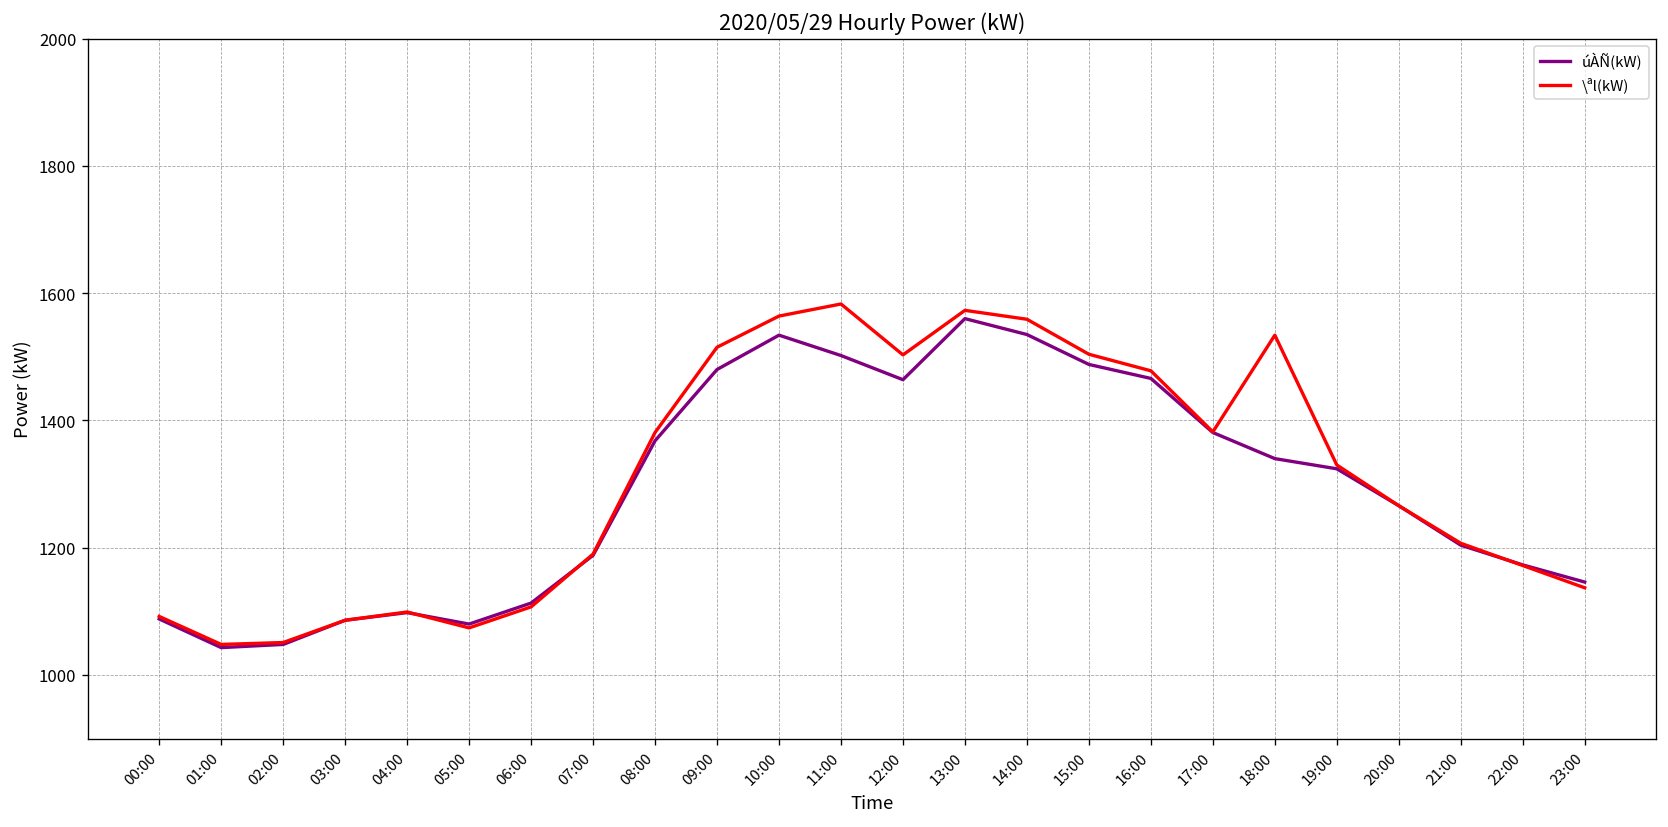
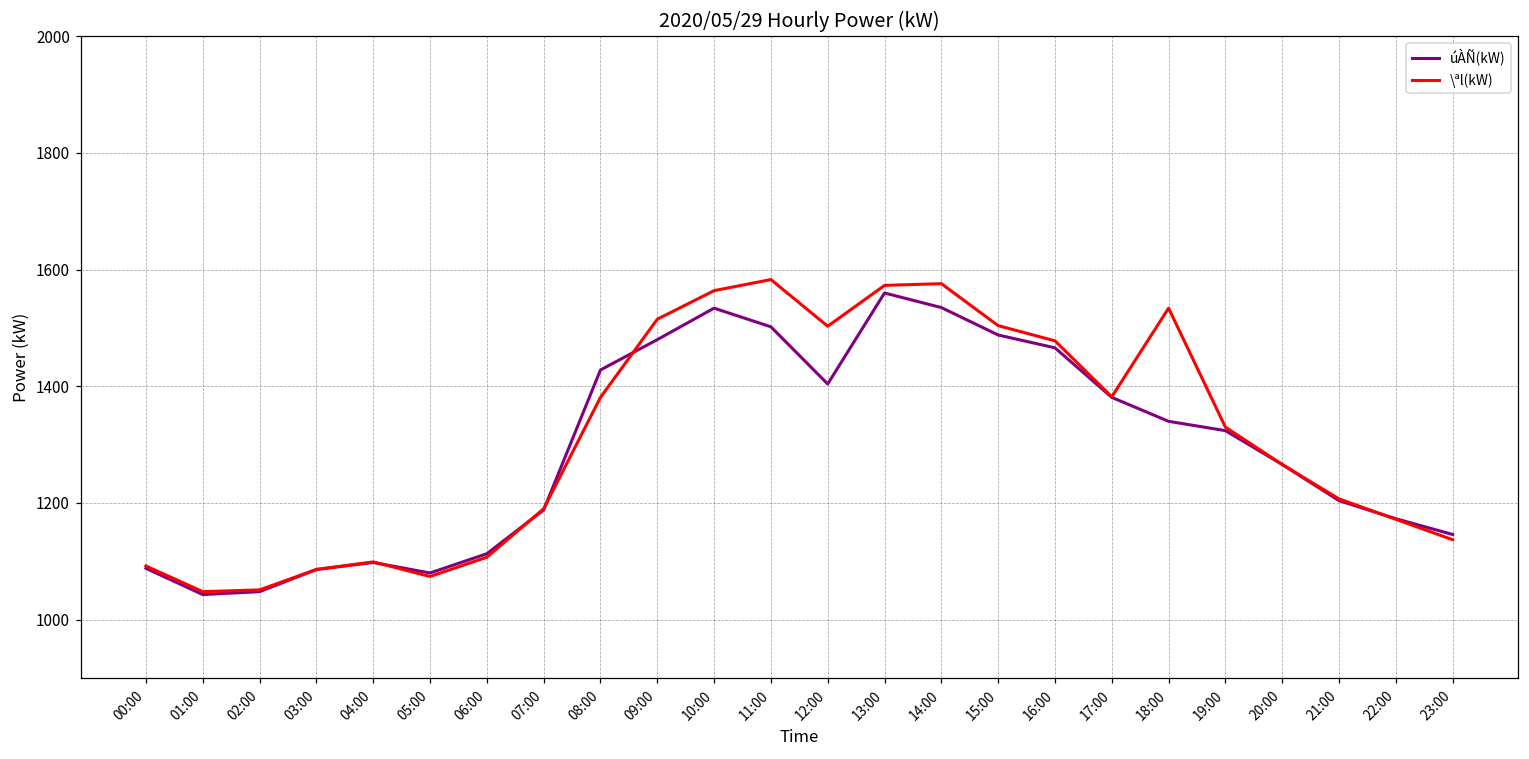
  {
    "úÀÑ(kW)": {
      "01:00": 1040,
      "05:00": 1080,
      "06:00": 1110,
-     "08:00": 1370,
+     "08:00": 1430,
      "09:00": 1480,
      "10:00": 1530,
      "11:00": 1500,
-     "12:00": 1460,
+     "12:00": 1400,
      "13:00": 1560,
      "14:00": 1540,
      "15:00": 1490,
      "16:00": 1470,
      "18:00": 1340,
      "19:00": 1320,
      "23:00": 1150
    },
    "\\ªl(kW)": {
      "01:00": 1050,
      "05:00": 1070,
      "06:00": 1110,
      "08:00": 1380,
      "09:00": 1520,
      "10:00": 1560,
      "11:00": 1580,
      "12:00": 1500,
      "13:00": 1570,
-     "14:00": 1560,
+     "14:00": 1580,
      "15:00": 1500,
      "16:00": 1480,
      "18:00": 1530,
      "19:00": 1330,
      "23:00": 1140
    }
  }
